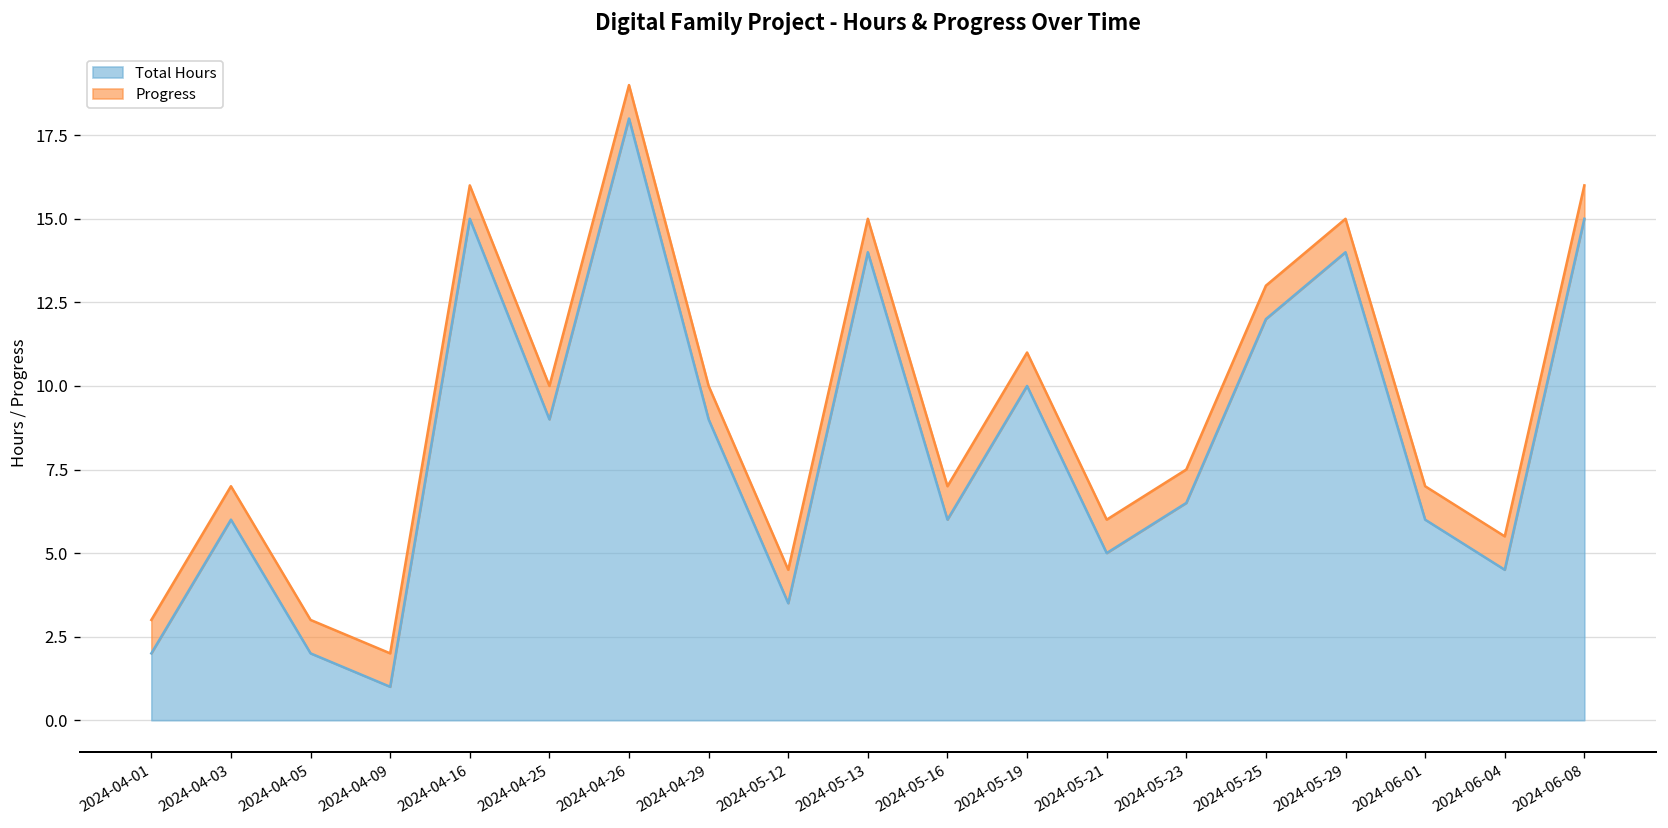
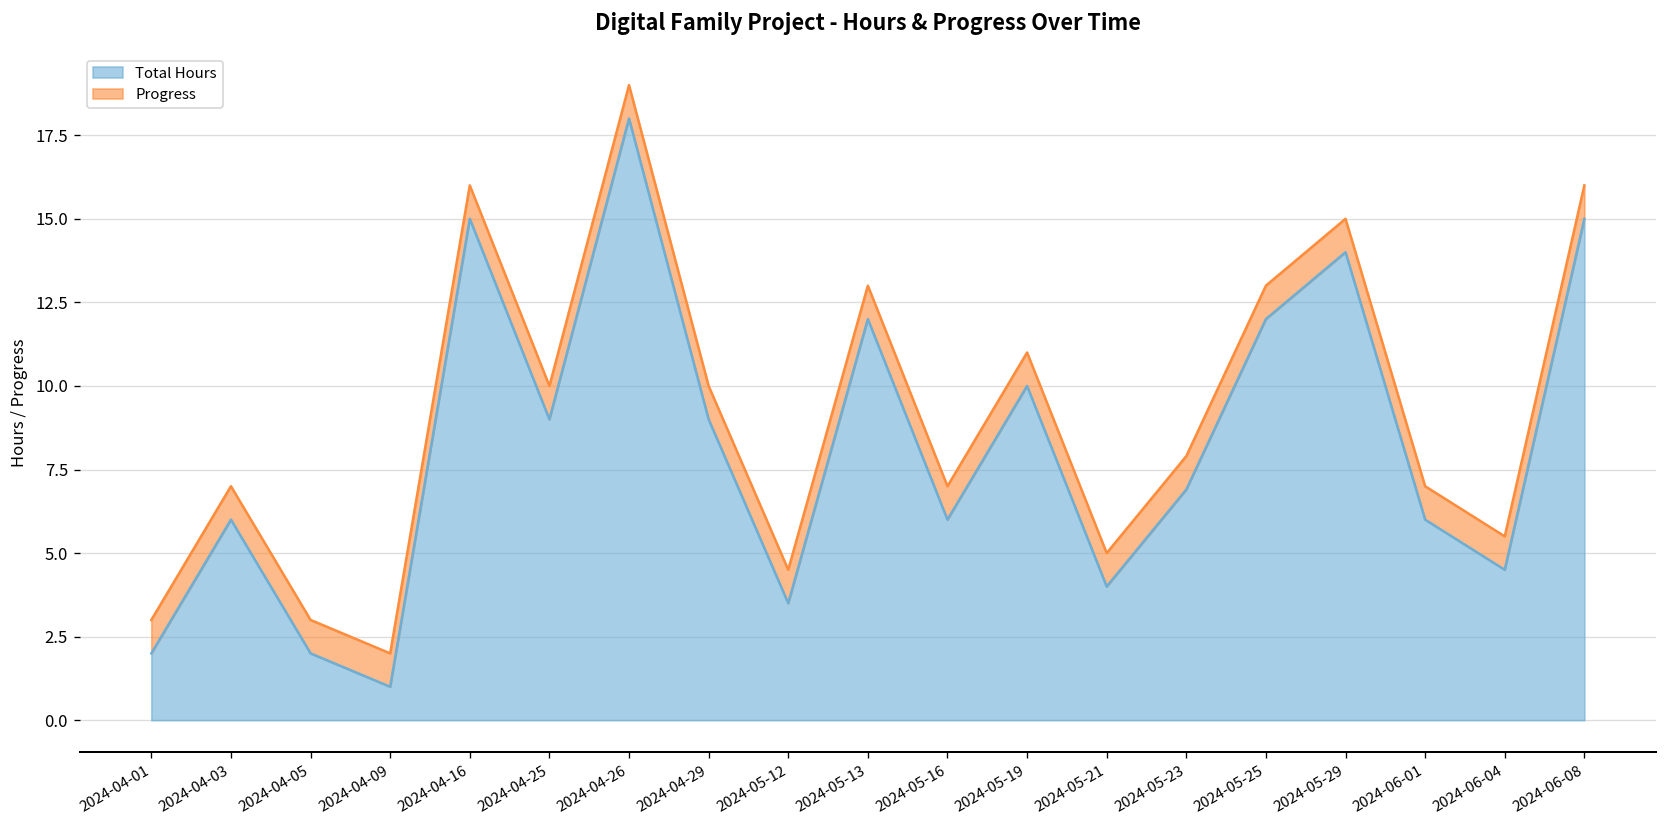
  {
    "Total Hours": {
      "2024-04-01": 2.0,
      "2024-04-03": 6.0,
      "2024-04-05": 2.0,
      "2024-04-09": 1.0,
      "2024-04-16": 15.0,
      "2024-04-25": 9.0,
      "2024-04-26": 18.0,
      "2024-04-29": 9.0,
      "2024-05-12": 3.5,
-     "2024-05-13": 14,
+     "2024-05-13": 12,
      "2024-05-16": 6.0,
      "2024-05-19": 10.0,
-     "2024-05-21": 5,
-     "2024-05-23": 6.5,
+     "2024-05-21": 4,
+     "2024-05-23": 6.9,
      "2024-05-25": 12.0,
      "2024-05-29": 14.0,
      "2024-06-01": 6.0,
      "2024-06-04": 4.5,
      "2024-06-08": 15.0
    },
    "Progress": {
      "2024-04-01": 1.0,
      "2024-04-03": 1.0,
      "2024-04-05": 1.0,
      "2024-04-09": 1.0,
      "2024-04-16": 1.0,
      "2024-04-25": 1.0,
      "2024-04-26": 1.0,
      "2024-04-29": 1.0,
      "2024-05-12": 1.0,
      "2024-05-13": 1.0,
      "2024-05-16": 1.0,
      "2024-05-19": 1.0,
      "2024-05-21": 1.0,
      "2024-05-23": 1.0,
      "2024-05-25": 1.0,
      "2024-05-29": 1.0,
      "2024-06-01": 1.0,
      "2024-06-04": 1.0,
      "2024-06-08": 1.0
    }
  }
